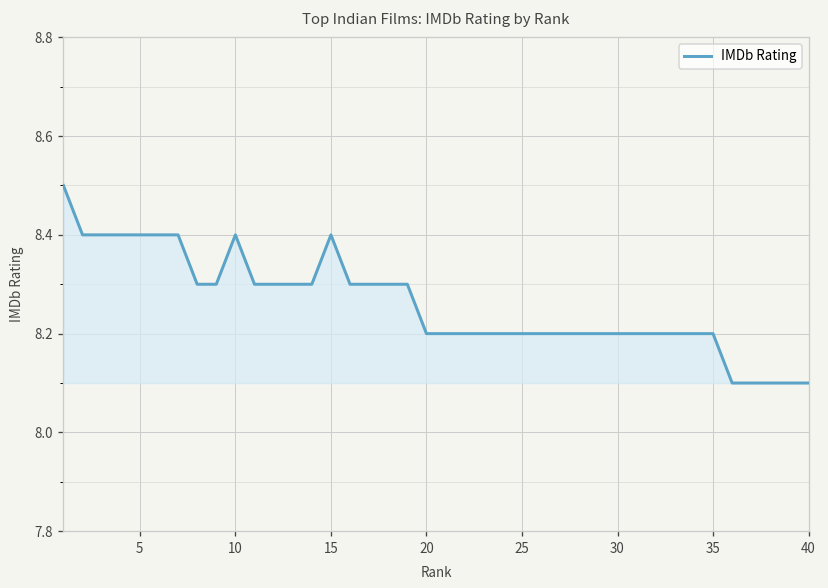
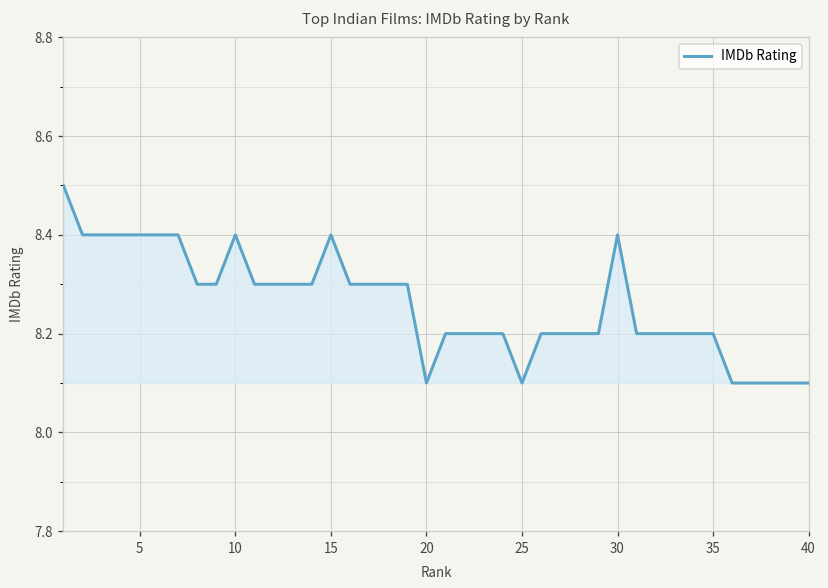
  {
    "5": 8.4,
    "10": 8.4,
    "15": 8.4,
-   "20": 8.2,
-   "25": 8.2,
-   "30": 8.2,
+   "20": 8.1,
+   "25": 8.1,
+   "30": 8.4,
    "35": 8.2,
    "40": 8.1
  }
